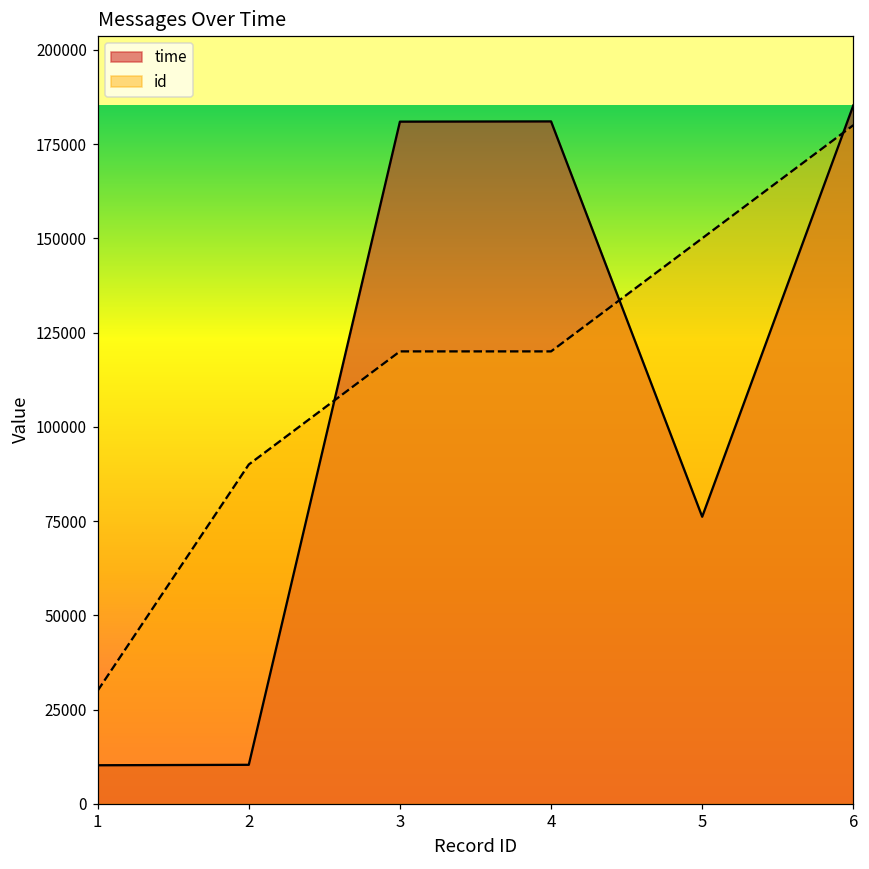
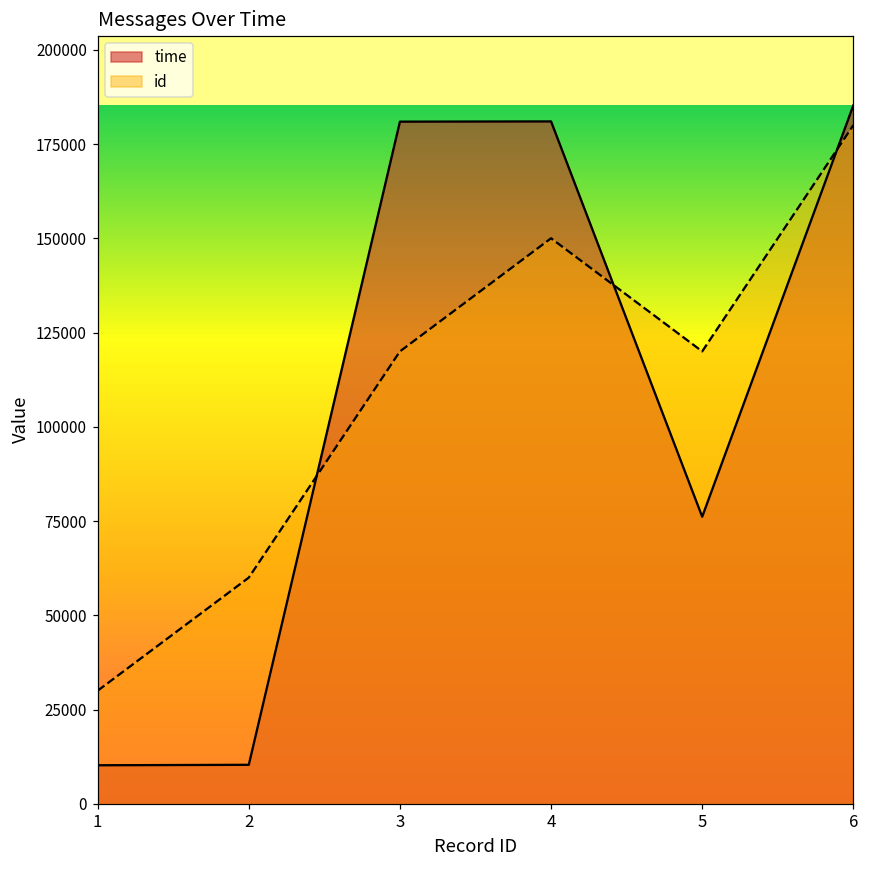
  {
    "time": {
      "1": 10000,
      "2": 10000,
      "3": 181000,
      "4": 181000,
      "5": 76000,
      "6": 185000
    },
    "id": {
      "1": 30000,
-     "2": 90000,
+     "2": 60000,
      "3": 120000,
-     "4": 120000,
-     "5": 150000,
+     "4": 150000,
+     "5": 120000,
      "6": 180000
    }
  }
